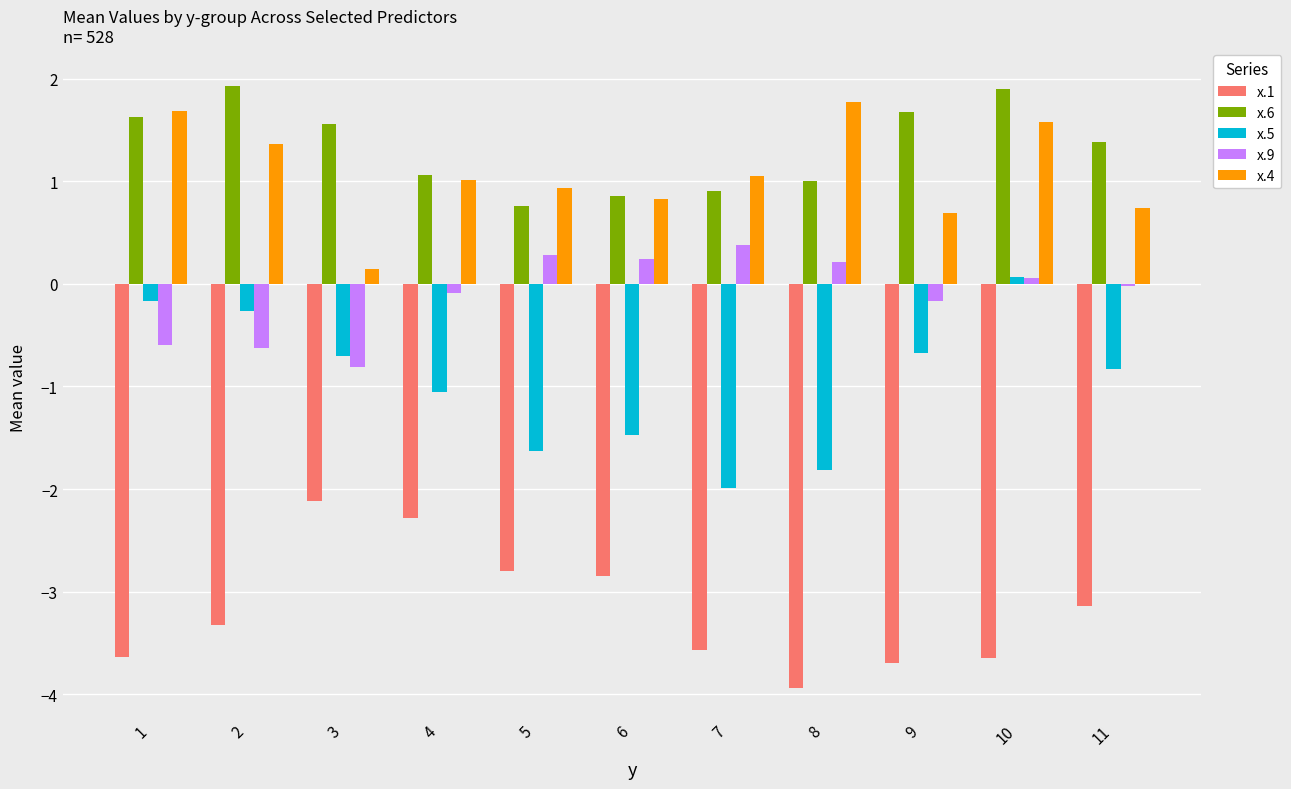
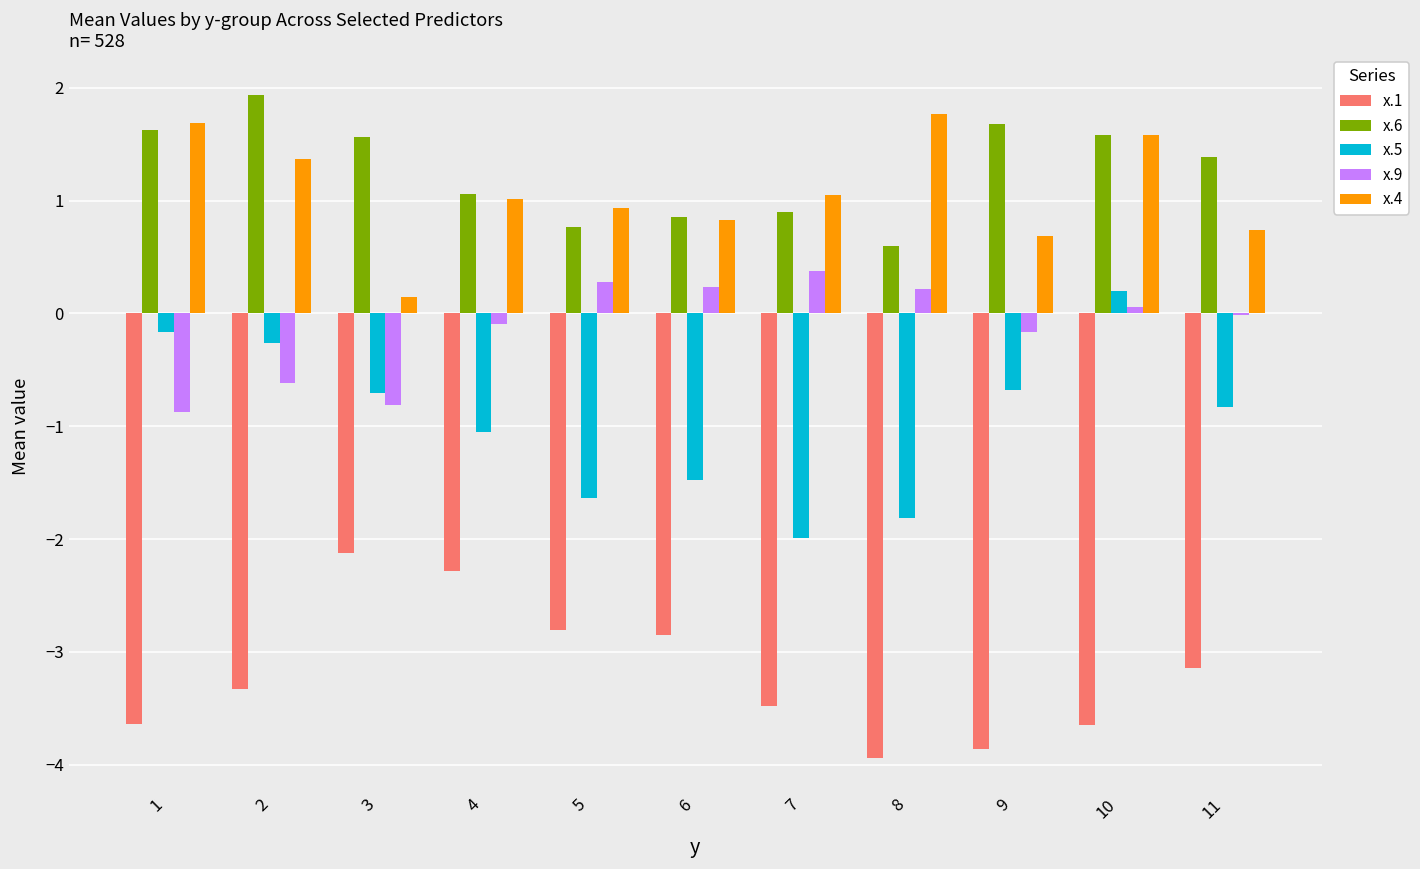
  {
    "x.1": {
      "1": -3.64,
      "2": -3.33,
      "3": -2.12,
      "4": -2.29,
      "5": -2.80,
      "6": -2.85,
-     "7": -3.57,
+     "7": -3.48,
      "8": -3.94,
-     "9": -3.70,
+     "9": -3.86,
      "10": -3.65,
      "11": -3.14
    },
    "x.6": {
      "1": 1.63,
      "2": 1.93,
      "3": 1.56,
      "4": 1.06,
      "5": 0.76,
      "6": 0.86,
      "7": 0.90,
-     "8": 1.00,
+     "8": 0.59,
      "9": 1.68,
-     "10": 1.90,
+     "10": 1.58,
      "11": 1.39
    },
    "x.5": {
      "1": -0.17,
      "2": -0.27,
      "3": -0.71,
      "4": -1.05,
      "5": -1.63,
      "6": -1.48,
      "7": -2.00,
      "8": -1.82,
      "9": -0.68,
-     "10": 0.07,
+     "10": 0.20,
      "11": -0.83
    },
    "x.9": {
-     "1": -0.59,
+     "1": -0.87,
      "2": -0.62,
      "3": -0.81,
      "4": -0.09,
      "5": 0.28,
      "6": 0.24,
      "7": 0.38,
      "8": 0.22,
      "9": -0.17,
      "10": 0.06
    },
    "x.4": {
      "1": 1.68,
      "2": 1.37,
      "3": 0.15,
      "4": 1.01,
      "5": 0.93,
      "6": 0.83,
      "7": 1.05,
      "8": 1.77,
      "9": 0.69,
      "10": 1.58,
      "11": 0.74
    }
  }
